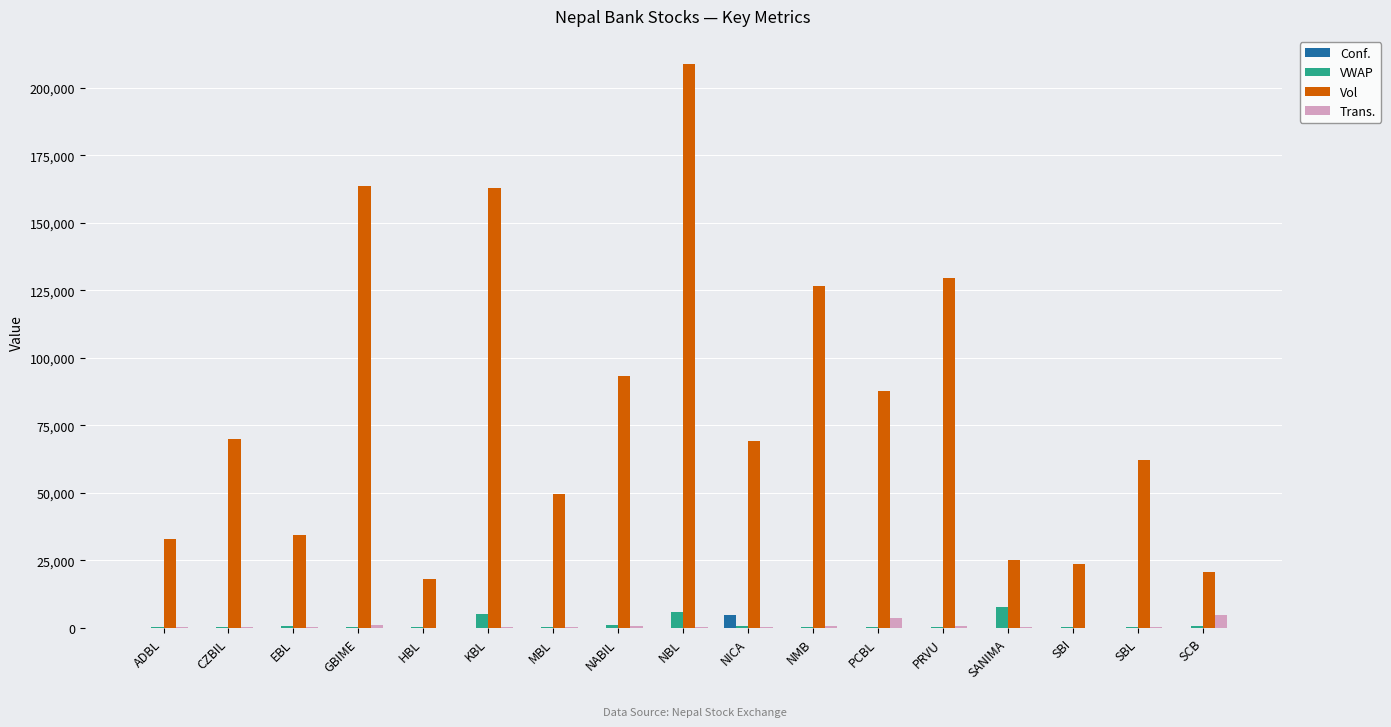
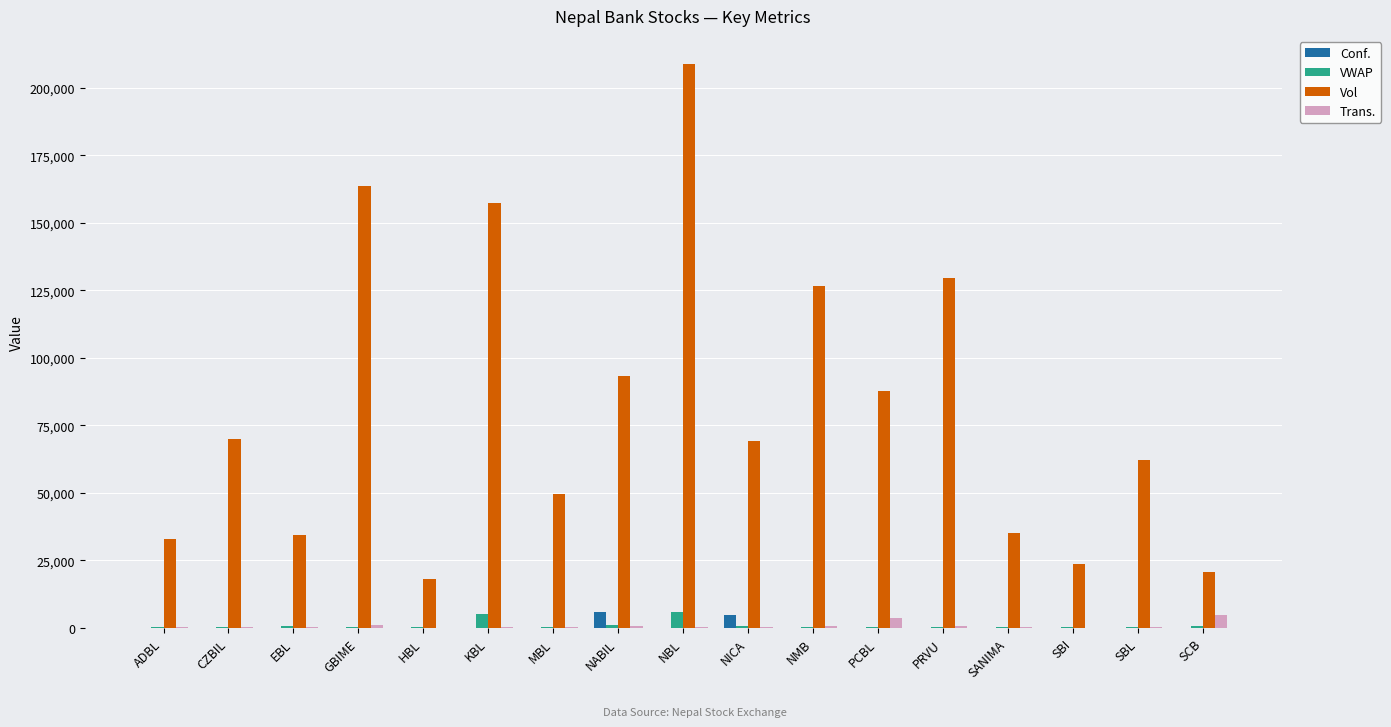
  {
    "Conf.": {
-     "NABIL": "0",
+     "NABIL": "6,000",
      "NICA": "5,000"
    },
    "VWAP": {
      "KBL": "5,000",
      "NABIL": "1,000",
      "NBL": "6,000",
-     "SANIMA": "8,000"
+     "SANIMA": "0"
    },
    "Vol": {
      "ADBL": "33,000",
      "CZBIL": "70,000",
      "EBL": "35,000",
      "GBIME": "164,000",
      "HBL": "18,000",
-     "KBL": "163,000",
+     "KBL": "157,000",
      "MBL": "49,000",
      "NABIL": "93,000",
      "NBL": "209,000",
      "NICA": "69,000",
      "NMB": "127,000",
      "PCBL": "88,000",
      "PRVU": "130,000",
-     "SANIMA": "25,000",
+     "SANIMA": "35,000",
      "SBI": "24,000",
      "SBL": "62,000",
      "SCB": "21,000"
    },
    "Trans.": {
      "GBIME": "1,000",
      "PCBL": "4,000",
      "SCB": "5,000"
    }
  }
